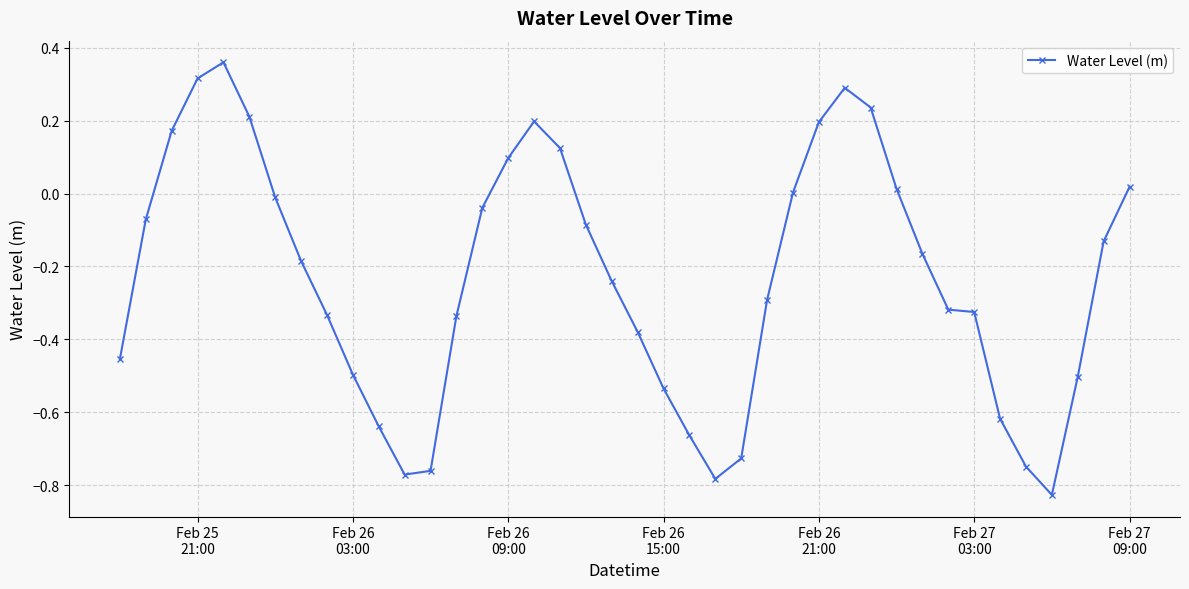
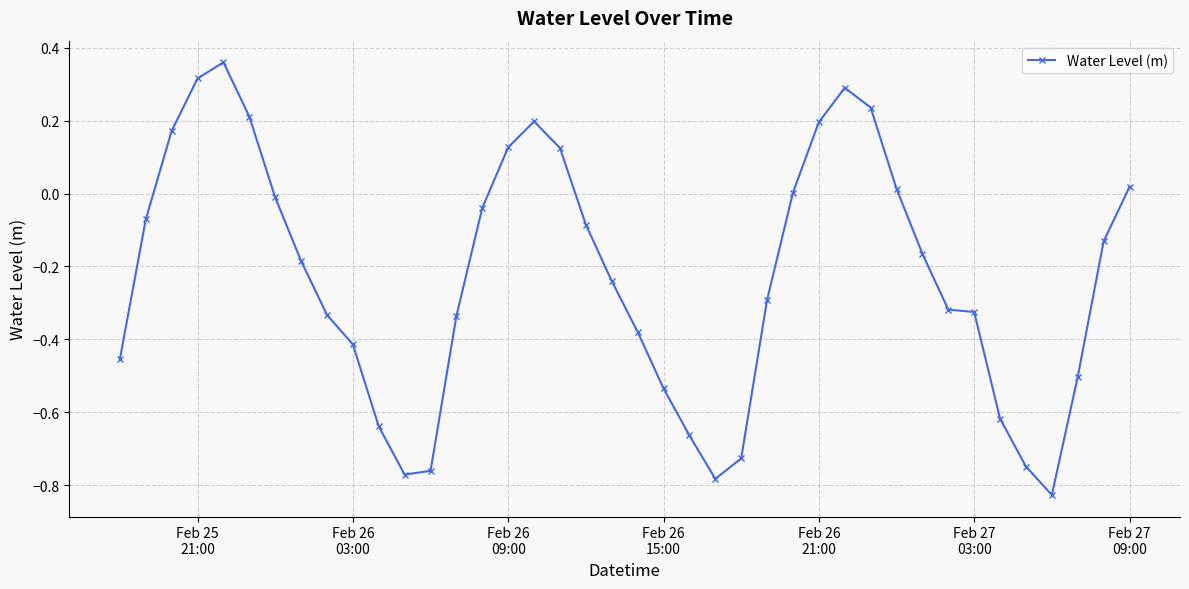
  {
    "Feb 25 21:00": 0.32,
-   "Feb 26 03:00": -0.50,
-   "Feb 26 09:00": 0.10,
+   "Feb 26 03:00": -0.41,
+   "Feb 26 09:00": 0.13,
    "Feb 26 15:00": -0.53,
    "Feb 26 21:00": 0.20,
    "Feb 27 03:00": -0.32,
    "Feb 27 09:00": 0.02
  }
